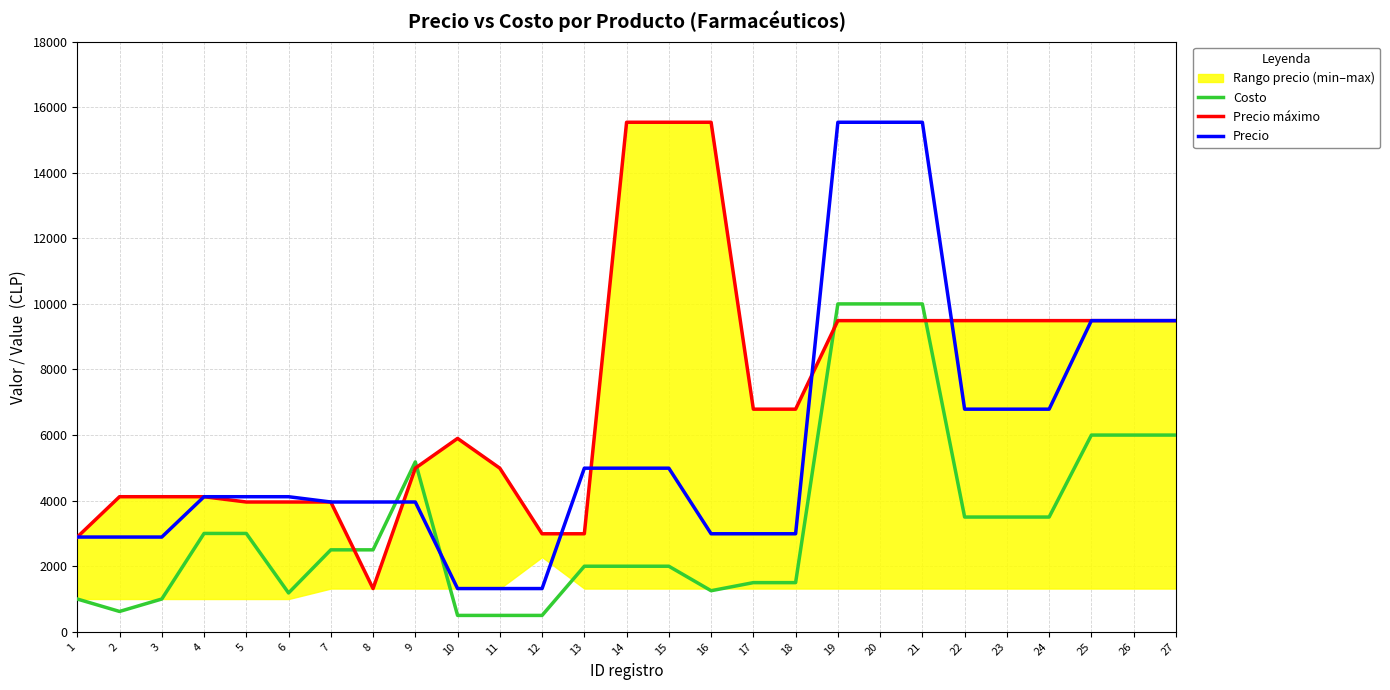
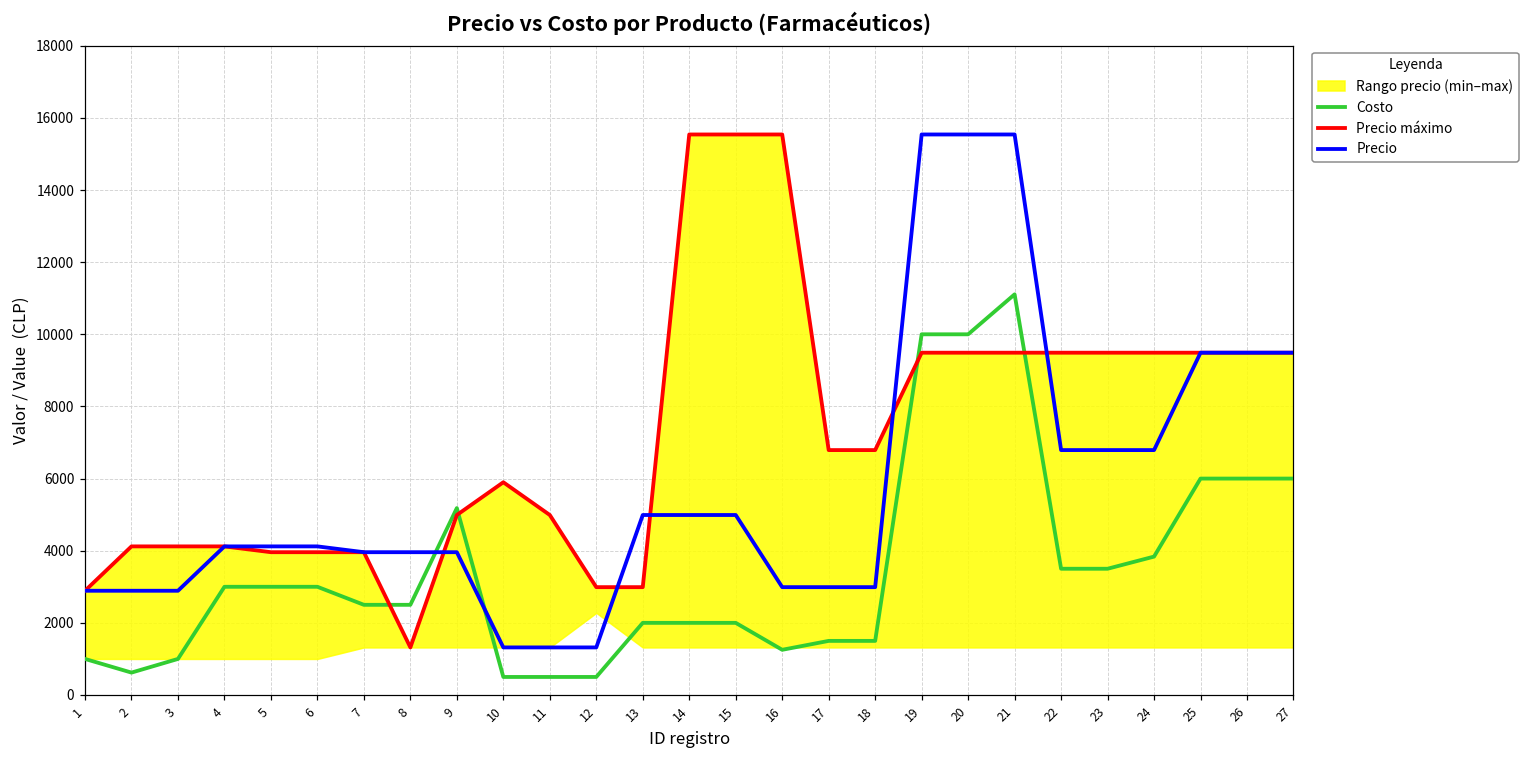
  {
    "Costo": {
      "1": 1000,
      "2": 600,
      "3": 1000,
      "4": 3000,
      "5": 3000,
-     "6": 1200,
+     "6": 3000,
      "7": 2500,
      "8": 2500,
      "9": 5200,
      "10": 500,
      "11": 500,
      "12": 500,
      "13": 2000,
      "14": 2000,
      "15": 2000,
      "16": 1300,
      "17": 1500,
      "18": 1500,
      "19": 10000,
      "20": 10000,
-     "21": 10000,
+     "21": 11100,
      "22": 3500,
      "23": 3500,
-     "24": 3500,
+     "24": 3800,
      "25": 6000,
      "26": 6000,
      "27": 6000
    },
    "Rango precio (min–max)": {
      "2": 4100,
      "3": 4100,
      "5": 4000,
      "6": 4000,
      "8": 1300,
      "9": 5000,
      "10": 5900,
      "11": 5000,
      "12": 3000,
      "13": 3000,
      "14": 15500,
      "15": 15500,
      "16": 15500,
      "17": 6800,
      "18": 6800,
      "19": 9500,
      "20": 9500,
      "21": 9500,
      "22": 9500,
      "23": 9500,
      "24": 9500
    },
    "Precio": {
      "2": 2900,
      "3": 2900,
      "5": 4100,
      "6": 4100,
      "8": 4000,
      "9": 4000,
      "10": 1300,
      "11": 1300,
      "12": 1300,
      "13": 5000,
      "14": 5000,
      "15": 5000,
      "16": 3000,
      "17": 3000,
      "18": 3000,
      "19": 15500,
      "20": 15500,
      "21": 15500,
      "22": 6800,
      "23": 6800,
      "24": 6800
    }
  }
